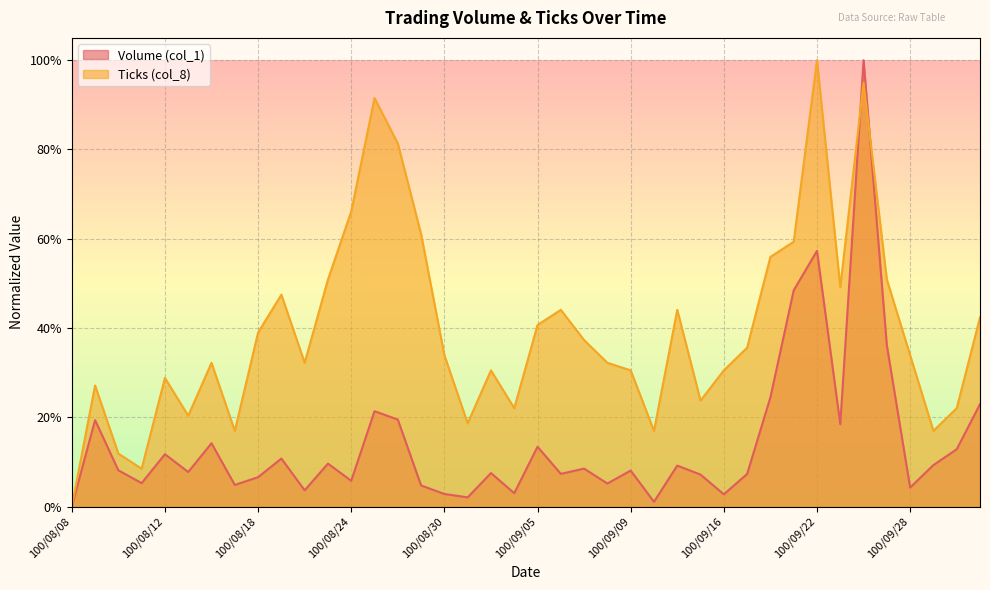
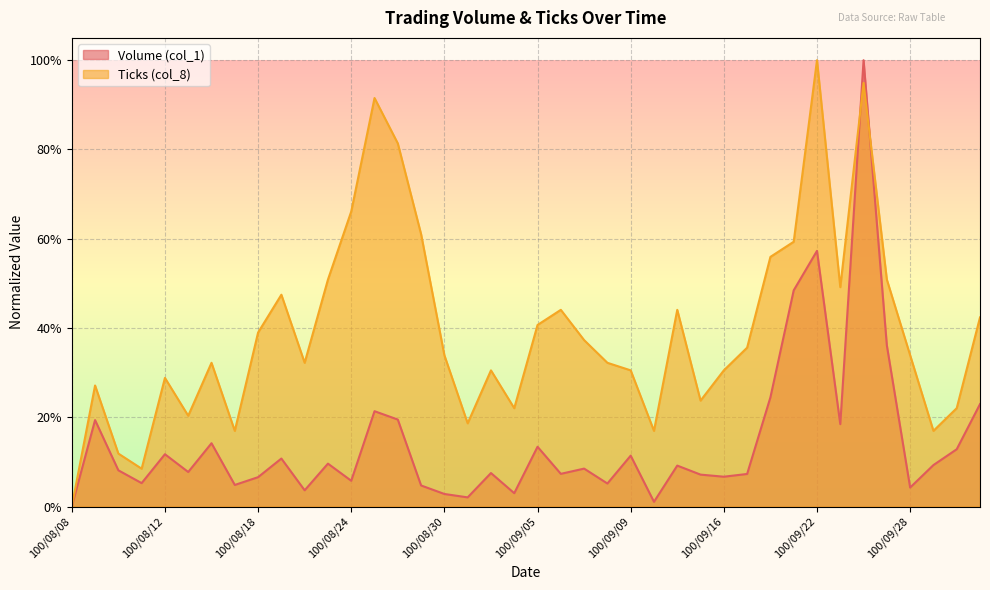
  {
    "Volume (col_1)": {
      "100/08/12": "12%",
      "100/08/18": "7%",
      "100/08/24": "6%",
      "100/08/30": "3%",
      "100/09/05": "13%",
-     "100/09/09": "8%",
-     "100/09/16": "3%",
+     "100/09/09": "11%",
+     "100/09/16": "7%",
      "100/09/22": "57%",
      "100/09/28": "4%"
    },
    "Ticks (col_8)": {
      "100/08/12": "29%",
      "100/08/18": "39%",
      "100/08/24": "66%",
      "100/08/30": "34%",
      "100/09/05": "41%",
      "100/09/09": "31%",
      "100/09/16": "31%",
      "100/09/22": "100%",
      "100/09/28": "34%"
    }
  }
